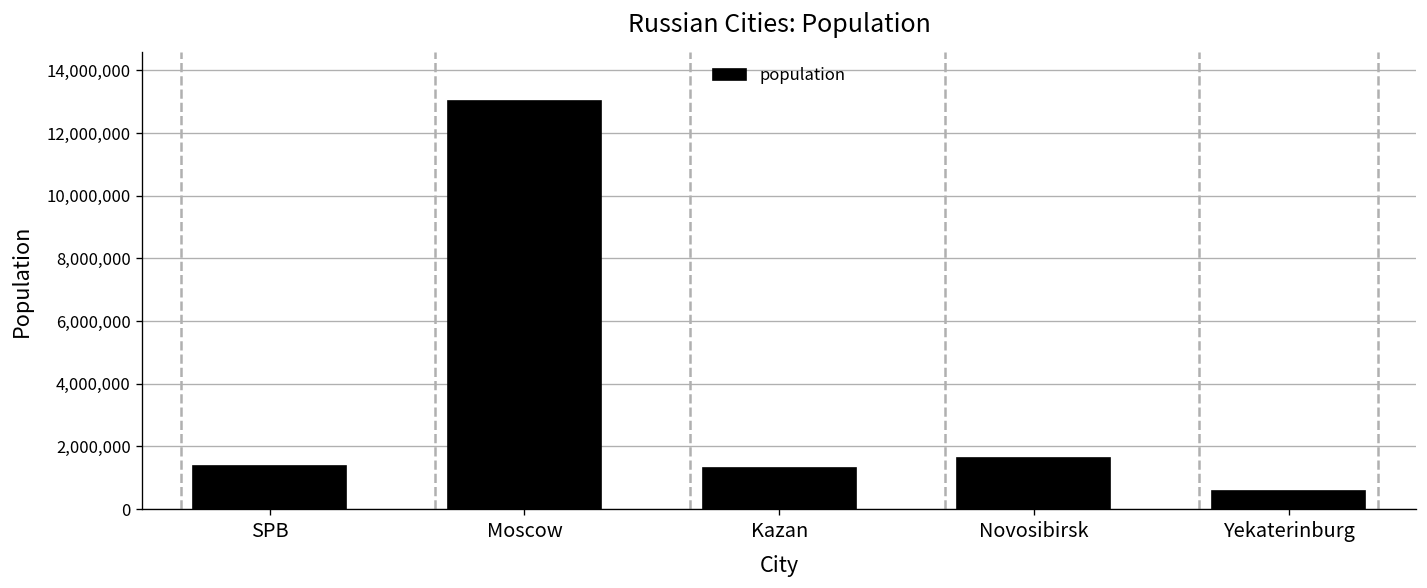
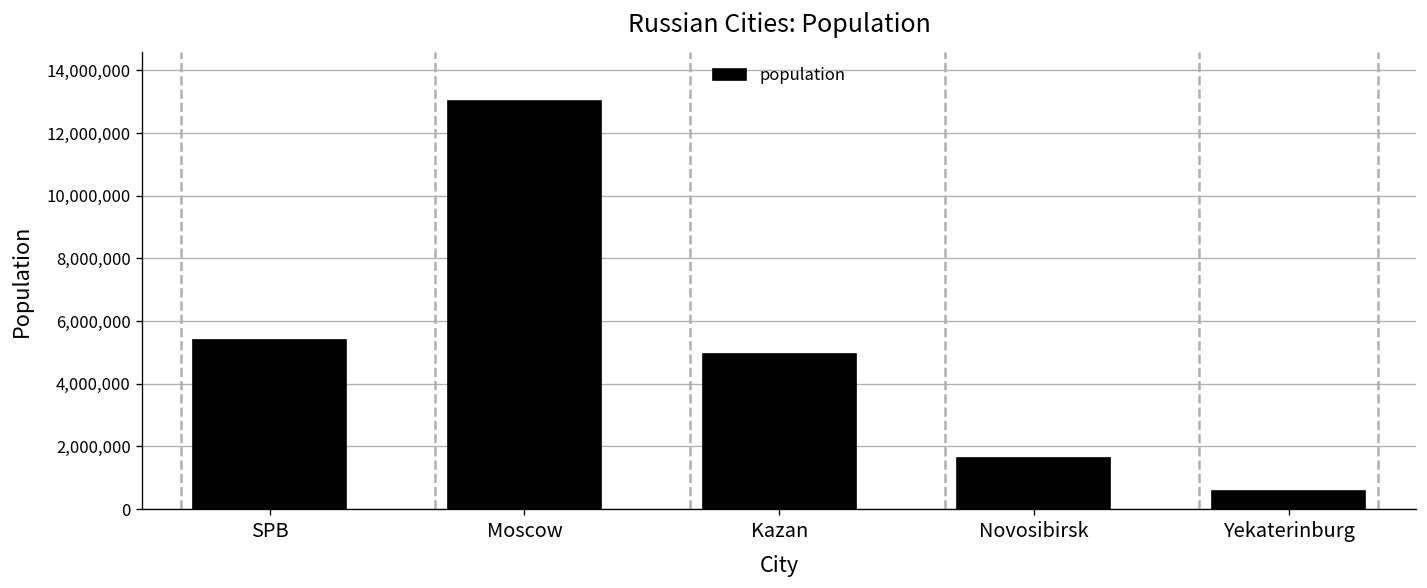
  {
-   "SPB": "1,400,000",
+   "SPB": "5,400,000",
    "Moscow": "13,000,000",
-   "Kazan": "1,300,000",
+   "Kazan": "4,900,000",
    "Novosibirsk": "1,600,000",
    "Yekaterinburg": "600,000"
  }
